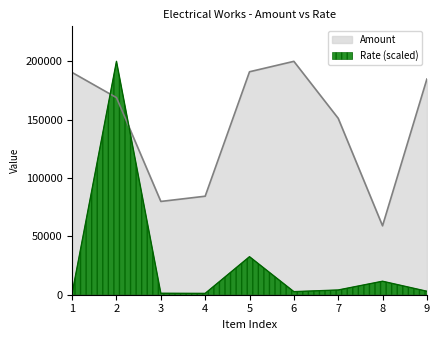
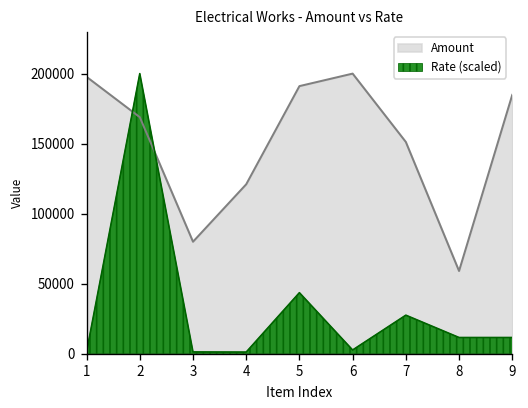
  {
    "Amount": {
-     "1": 190000,
+     "1": 198000,
      "2": 169000,
      "3": 80000,
-     "4": 84000,
+     "4": 121000,
      "5": 191000,
      "6": 200000,
      "7": 151000,
      "8": 59000,
      "9": 185000
    },
    "Rate (scaled)": {
      "1": 1000,
      "2": 200000,
      "3": 1000,
      "4": 1000,
-     "5": 33000,
+     "5": 44000,
      "6": 3000,
-     "7": 4000,
+     "7": 27000,
      "8": 12000,
-     "9": 3000
+     "9": 12000
    }
  }
